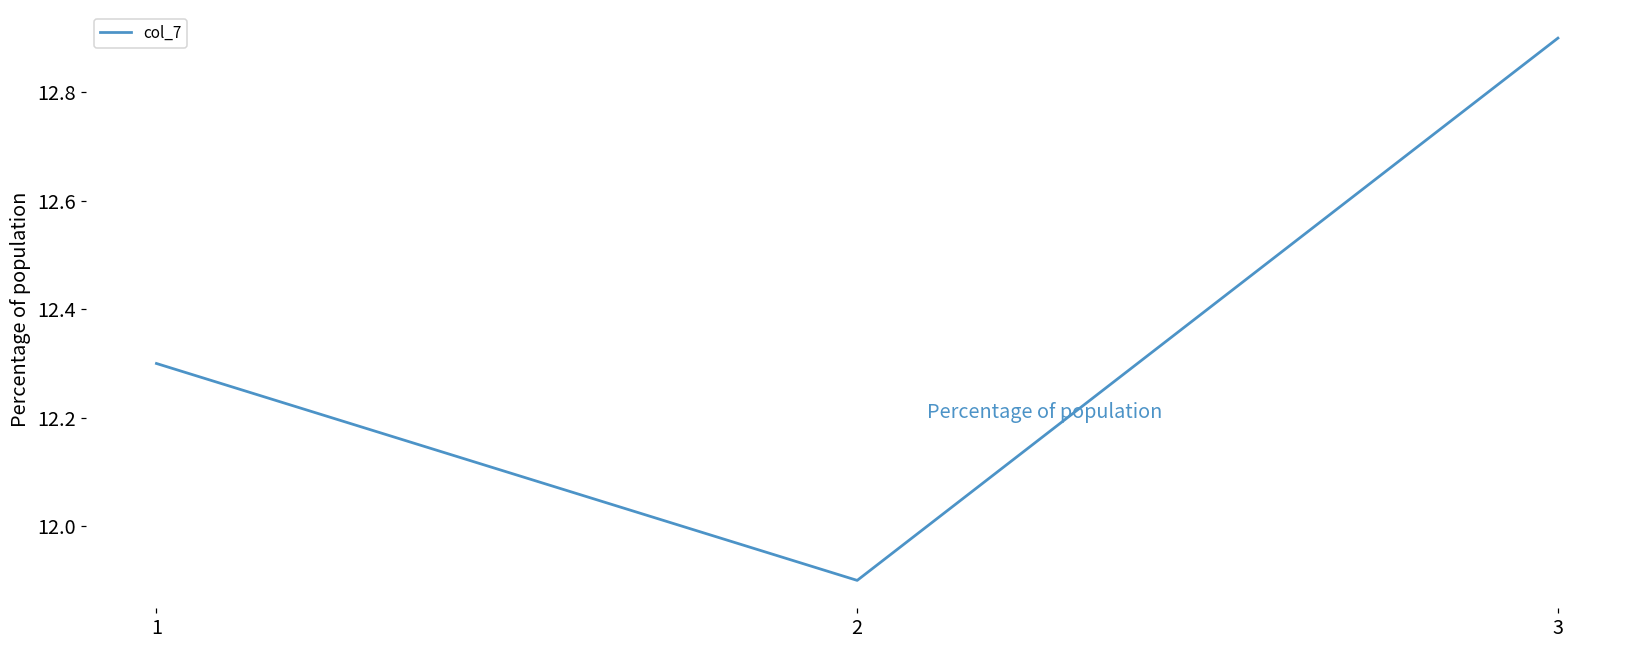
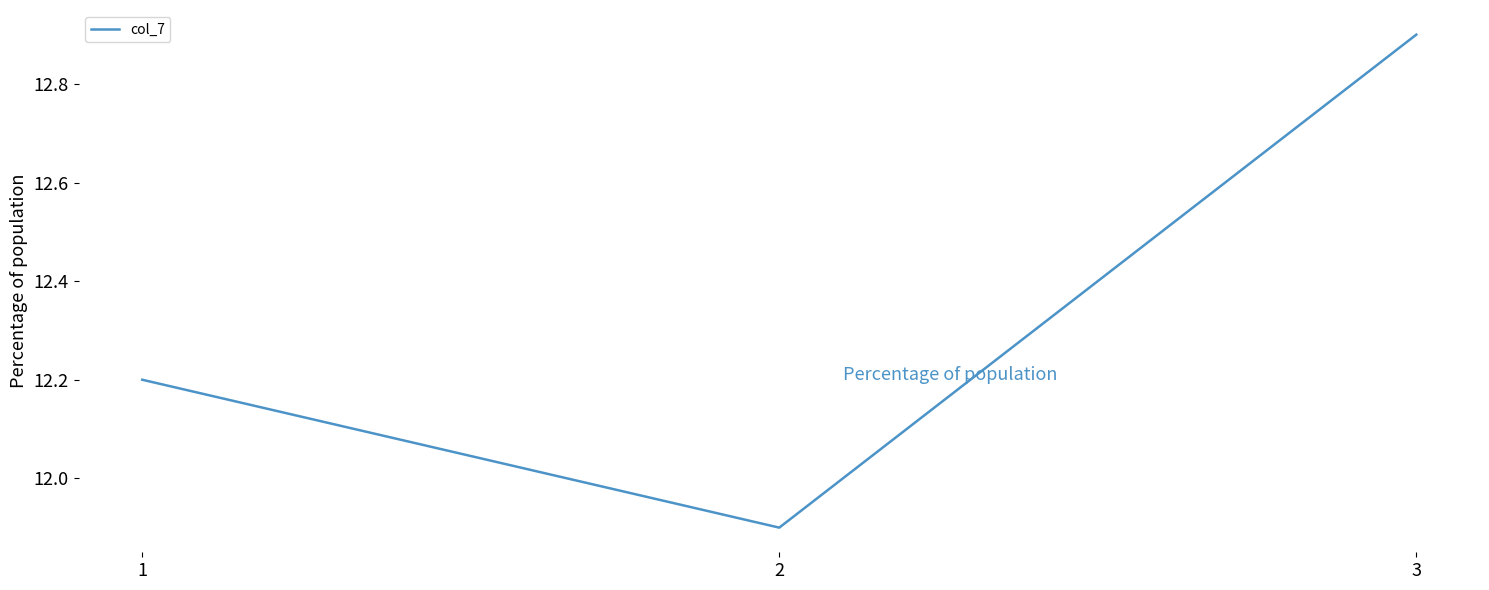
  {
-   "1": 12.3,
+   "1": 12.2,
    "2": 11.9,
    "3": 12.9
  }
